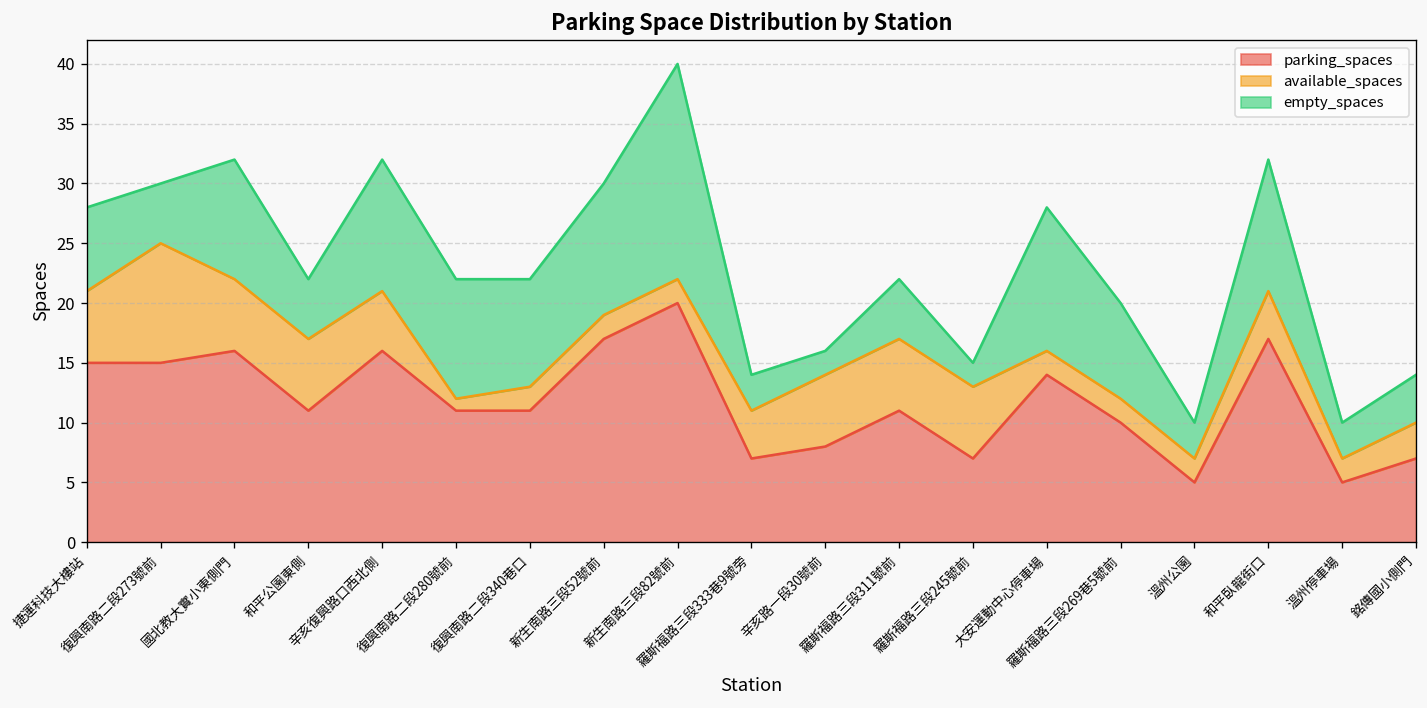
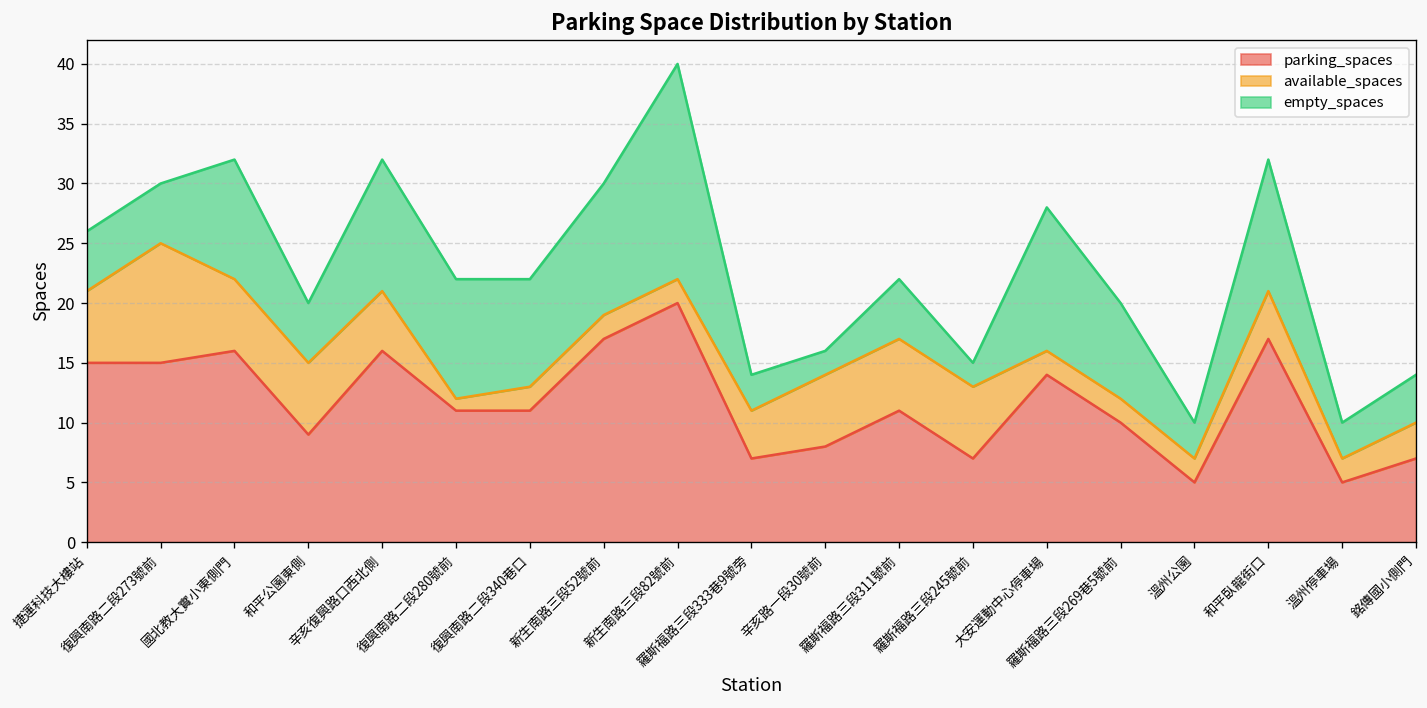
  {
    "parking_spaces": {
      "捷運科技大樓站": 15,
      "復興南路二段273號前": 15,
      "國北教大實小東側門": 16,
-     "和平公園東側": 11,
+     "和平公園東側": 9,
      "辛亥復興路口西北側": 16,
      "復興南路二段280號前": 11,
      "復興南路二段340巷口": 11,
      "新生南路三段52號前": 17,
      "新生南路三段82號前": 20,
      "羅斯福路三段333巷9號旁": 7,
      "辛亥路一段30號前": 8,
      "羅斯福路三段311號前": 11,
      "羅斯福路三段245號前": 7,
      "大安運動中心停車場": 14,
      "羅斯福路三段269巷5號前": 10,
      "溫州公園": 5,
      "和平臥龍街口": 17,
      "溫州停車場": 5,
      "銘傳國小側門": 7
    },
    "available_spaces": {
      "捷運科技大樓站": 6,
      "復興南路二段273號前": 10,
      "國北教大實小東側門": 6,
      "和平公園東側": 6,
      "辛亥復興路口西北側": 5,
      "復興南路二段280號前": 1,
      "復興南路二段340巷口": 2,
      "新生南路三段52號前": 2,
      "新生南路三段82號前": 2,
      "羅斯福路三段333巷9號旁": 4,
      "辛亥路一段30號前": 6,
      "羅斯福路三段311號前": 6,
      "羅斯福路三段245號前": 6,
      "大安運動中心停車場": 2,
      "羅斯福路三段269巷5號前": 2,
      "溫州公園": 2,
      "和平臥龍街口": 4,
      "溫州停車場": 2,
      "銘傳國小側門": 3
    },
    "empty_spaces": {
-     "捷運科技大樓站": 7,
+     "捷運科技大樓站": 5,
      "復興南路二段273號前": 5,
      "國北教大實小東側門": 10,
      "和平公園東側": 5,
      "辛亥復興路口西北側": 11,
      "復興南路二段280號前": 10,
      "復興南路二段340巷口": 9,
      "新生南路三段52號前": 11,
      "新生南路三段82號前": 18,
      "羅斯福路三段333巷9號旁": 3,
      "辛亥路一段30號前": 2,
      "羅斯福路三段311號前": 5,
      "羅斯福路三段245號前": 2,
      "大安運動中心停車場": 12,
      "羅斯福路三段269巷5號前": 8,
      "溫州公園": 3,
      "和平臥龍街口": 11,
      "溫州停車場": 3,
      "銘傳國小側門": 4
    }
  }
